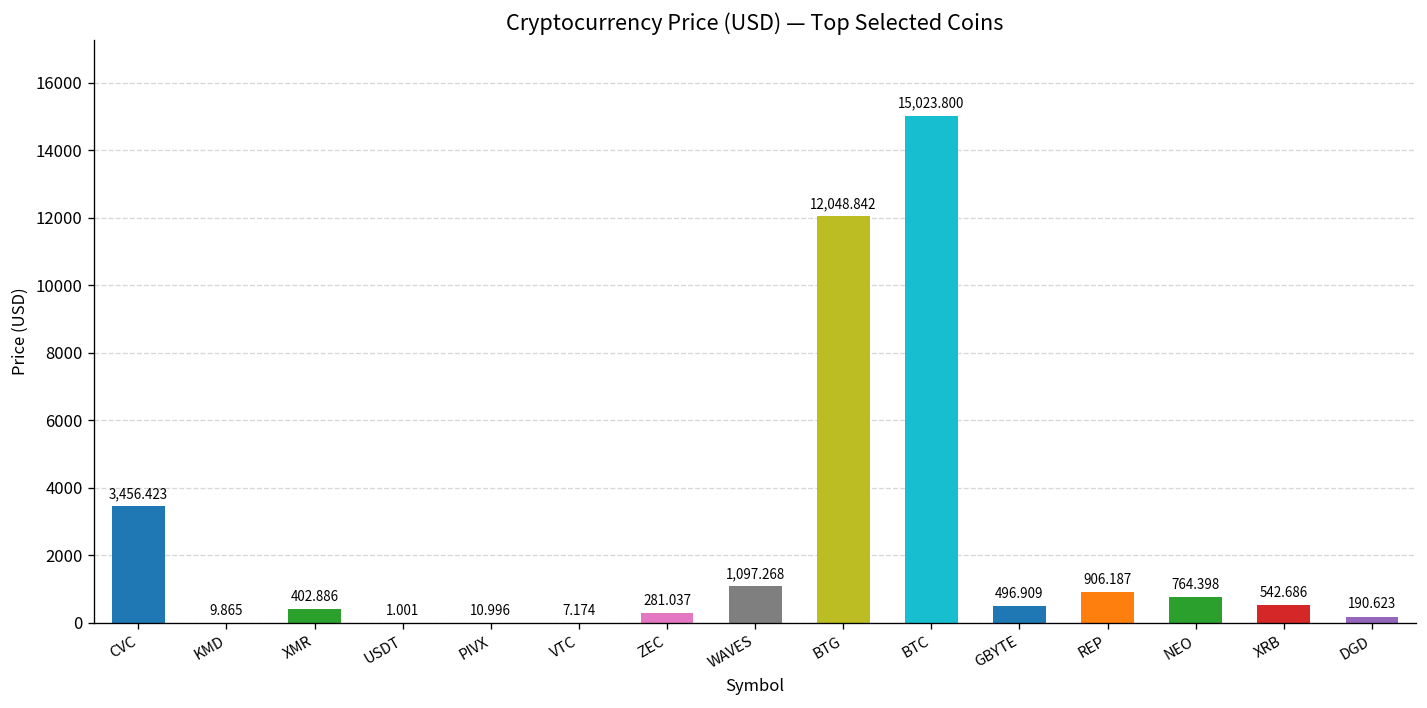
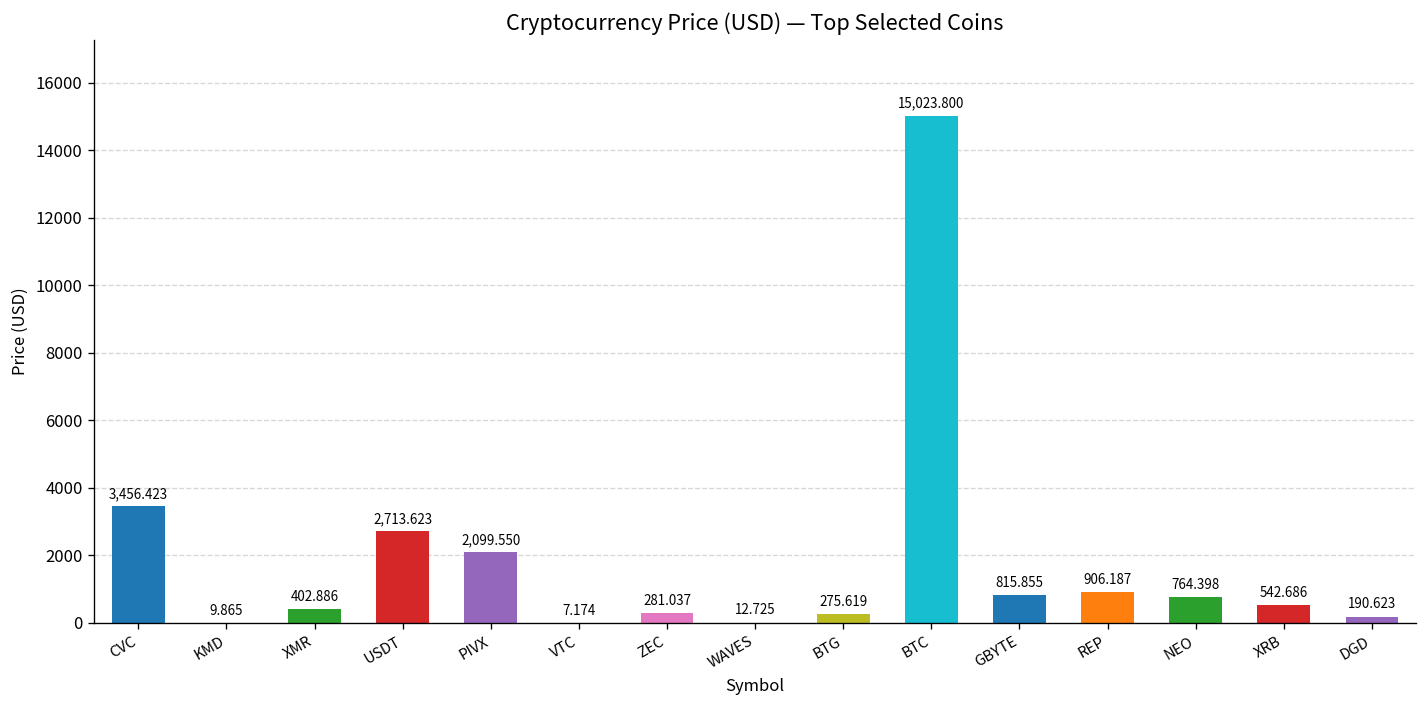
  {
    "CVC": "3,456.423",
    "KMD": "9.865",
    "XMR": "402.886",
-   "USDT": "1.001",
-   "PIVX": "10.996",
+   "USDT": "2,713.623",
+   "PIVX": "2,099.550",
    "VTC": "7.174",
    "ZEC": "281.037",
-   "WAVES": "1,097.268",
-   "BTG": "12,048.842",
+   "WAVES": "12.725",
+   "BTG": "275.619",
    "BTC": "15,023.800",
-   "GBYTE": "496.909",
+   "GBYTE": "815.855",
    "REP": "906.187",
    "NEO": "764.398",
    "XRB": "542.686",
    "DGD": "190.623"
  }
